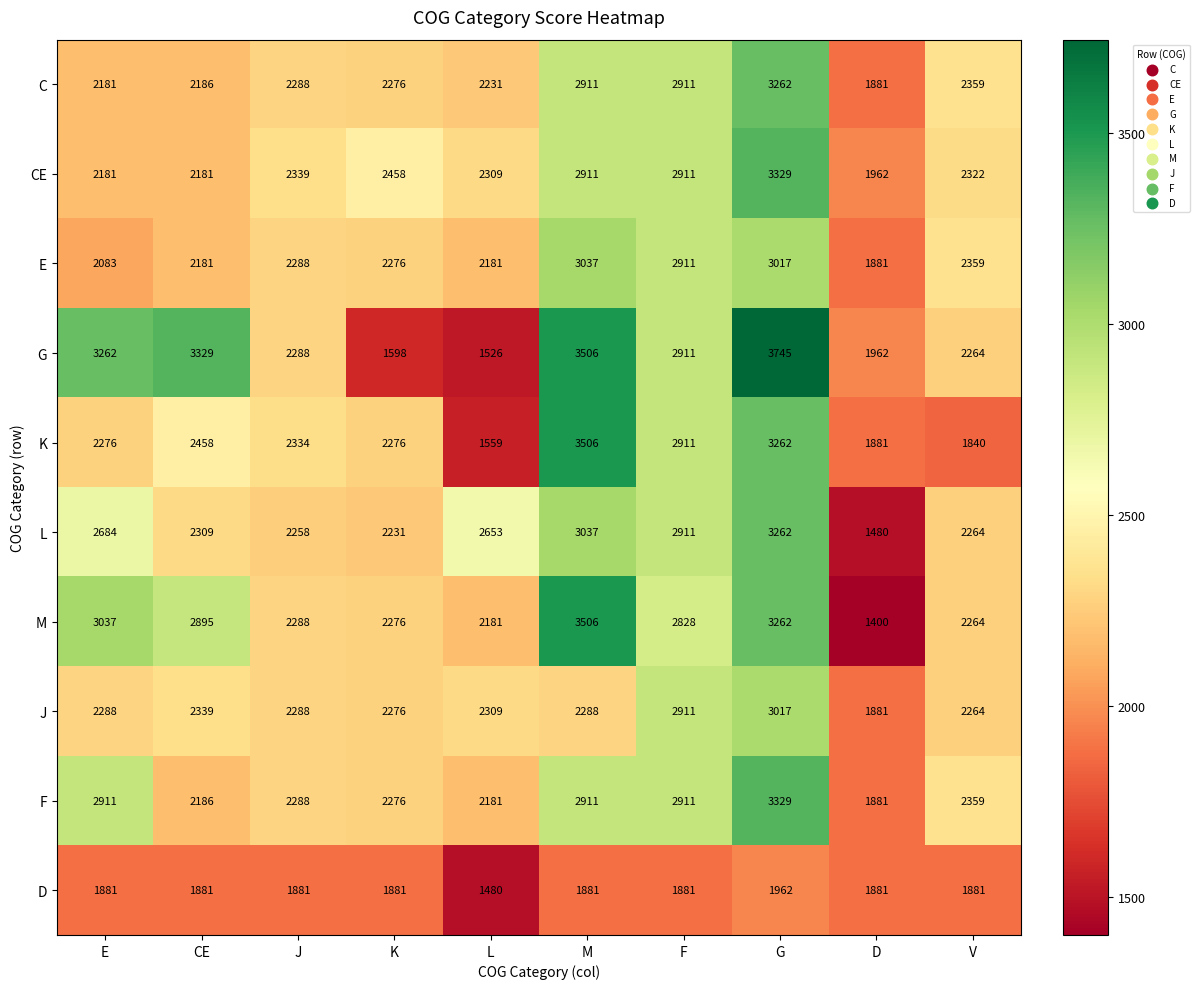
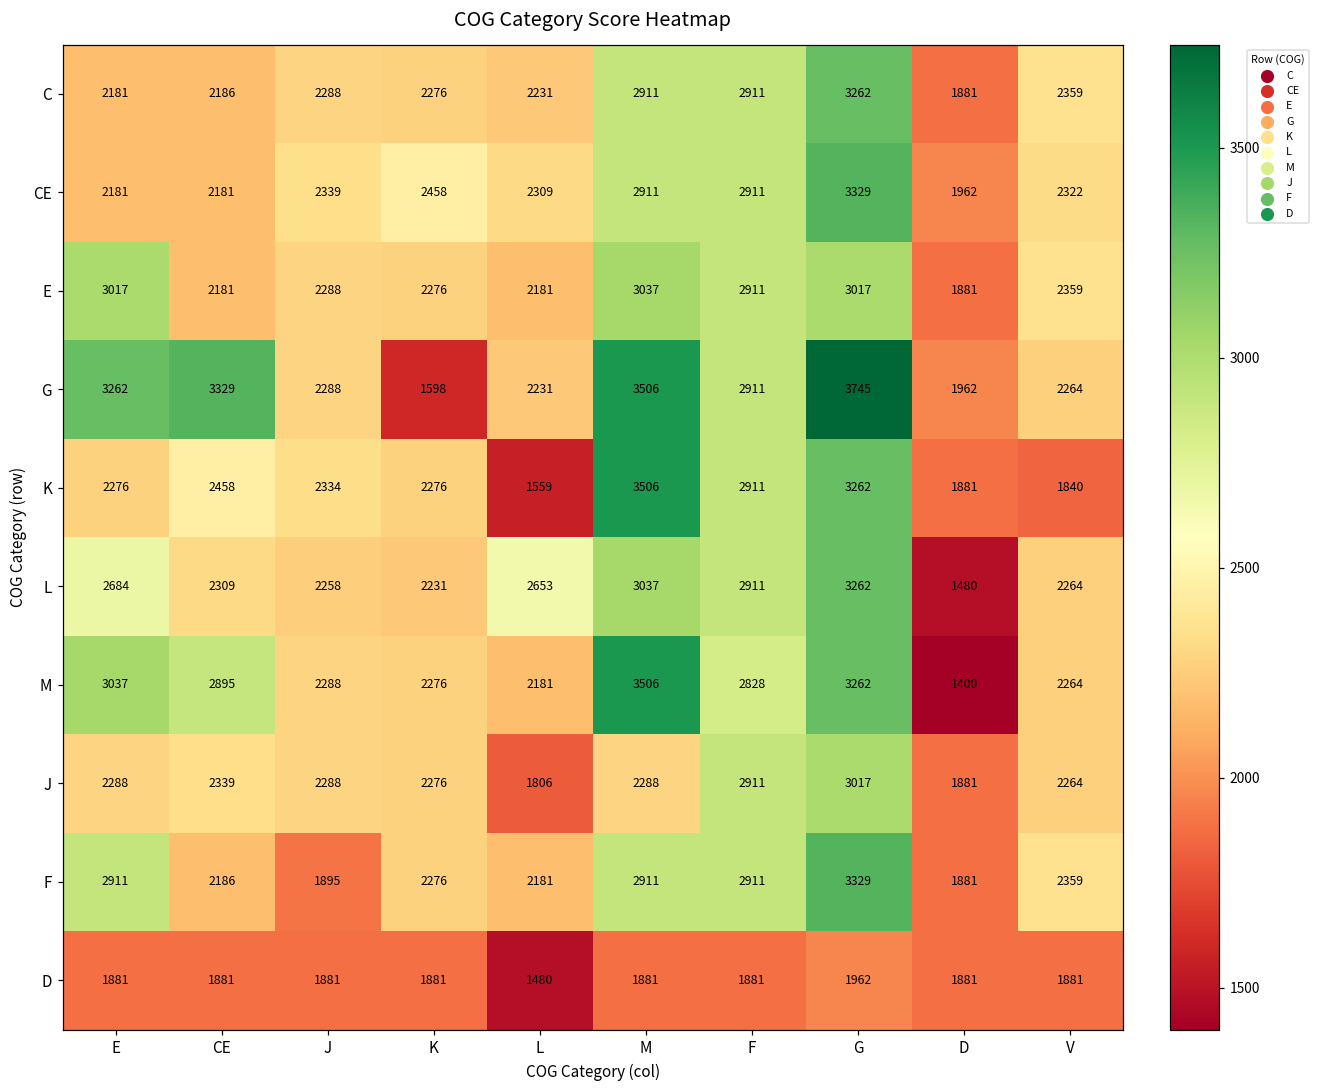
  {
    "C": {
      "E": 2181,
      "CE": 2186,
      "J": 2288,
      "K": 2276,
      "L": 2231,
      "M": 2911,
      "F": 2911,
      "G": 3262,
      "D": 1881,
      "V": 2359
    },
    "CE": {
      "E": 2181,
      "CE": 2181,
      "J": 2339,
      "K": 2458,
      "L": 2309,
      "M": 2911,
      "F": 2911,
      "G": 3329,
      "D": 1962,
      "V": 2322
    },
    "E": {
-     "E": 2083,
+     "E": 3017,
      "CE": 2181,
      "J": 2288,
      "K": 2276,
      "L": 2181,
      "M": 3037,
      "F": 2911,
      "G": 3017,
      "D": 1881,
      "V": 2359
    },
    "G": {
      "E": 3262,
      "CE": 3329,
      "J": 2288,
      "K": 1598,
-     "L": 1526,
+     "L": 2231,
      "M": 3506,
      "F": 2911,
      "G": 3745,
      "D": 1962,
      "V": 2264
    },
    "K": {
      "E": 2276,
      "CE": 2458,
      "J": 2334,
      "K": 2276,
      "L": 1559,
      "M": 3506,
      "F": 2911,
      "G": 3262,
      "D": 1881,
      "V": 1840
    },
    "L": {
      "E": 2684,
      "CE": 2309,
      "J": 2258,
      "K": 2231,
      "L": 2653,
      "M": 3037,
      "F": 2911,
      "G": 3262,
      "D": 1480,
      "V": 2264
    },
    "M": {
      "E": 3037,
      "CE": 2895,
      "J": 2288,
      "K": 2276,
      "L": 2181,
      "M": 3506,
      "F": 2828,
      "G": 3262,
      "D": 1400,
      "V": 2264
    },
    "J": {
      "E": 2288,
      "CE": 2339,
      "J": 2288,
      "K": 2276,
-     "L": 2309,
+     "L": 1806,
      "M": 2288,
      "F": 2911,
      "G": 3017,
      "D": 1881,
      "V": 2264
    },
    "F": {
      "E": 2911,
      "CE": 2186,
-     "J": 2288,
+     "J": 1895,
      "K": 2276,
      "L": 2181,
      "M": 2911,
      "F": 2911,
      "G": 3329,
      "D": 1881,
      "V": 2359
    },
    "D": {
      "E": 1881,
      "CE": 1881,
      "J": 1881,
      "K": 1881,
      "L": 1480,
      "M": 1881,
      "F": 1881,
      "G": 1962,
      "D": 1881,
      "V": 1881
    }
  }
